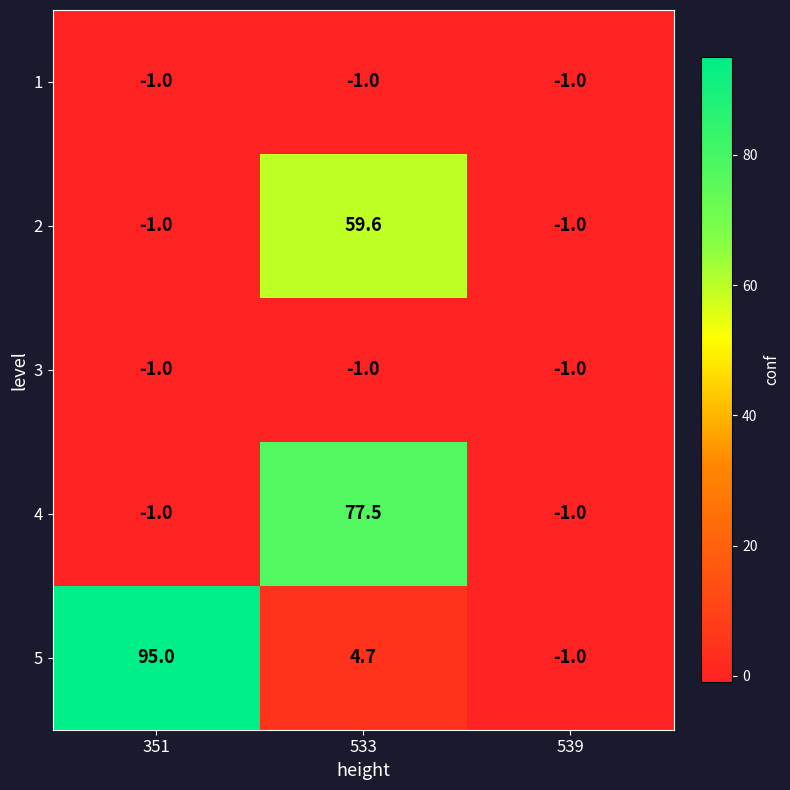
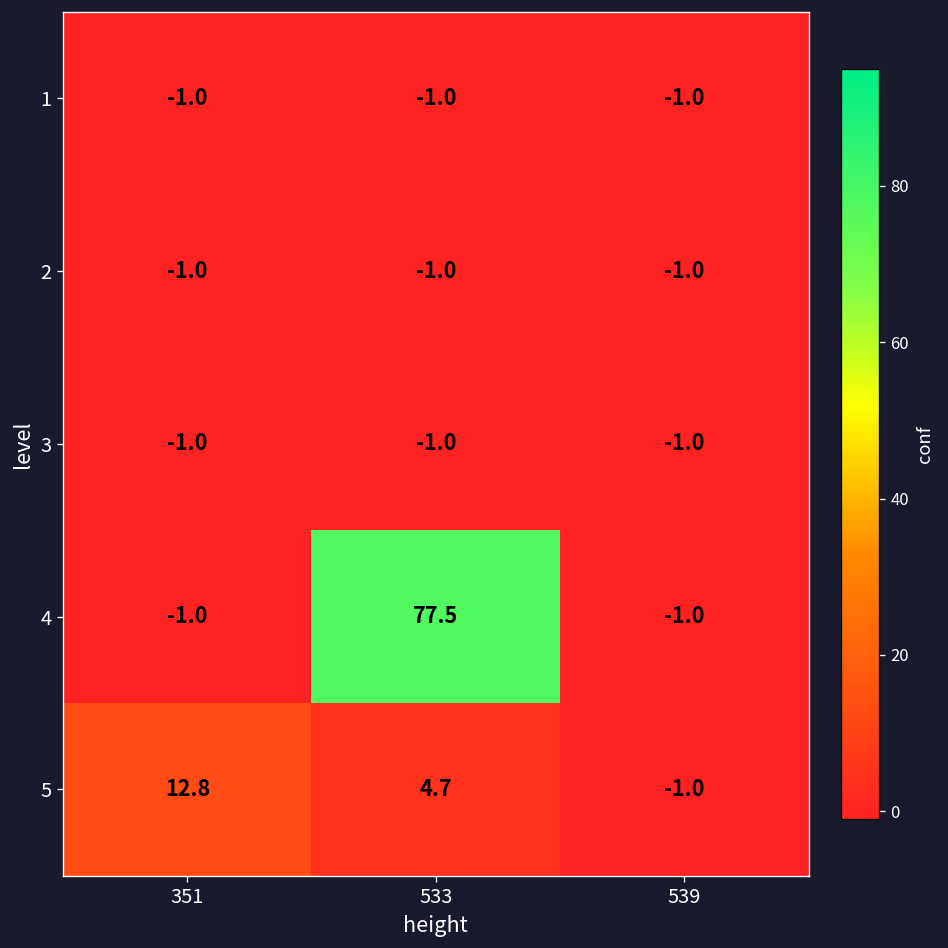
  {
    "1": {
      "351": -1.0,
      "533": -1.0,
      "539": -1.0
    },
    "2": {
      "351": -1.0,
-     "533": 59.6,
+     "533": -1.0,
      "539": -1.0
    },
    "3": {
      "351": -1.0,
      "533": -1.0,
      "539": -1.0
    },
    "4": {
      "351": -1.0,
      "533": 77.5,
      "539": -1.0
    },
    "5": {
-     "351": 95.0,
+     "351": 12.8,
      "533": 4.7,
      "539": -1.0
    }
  }
